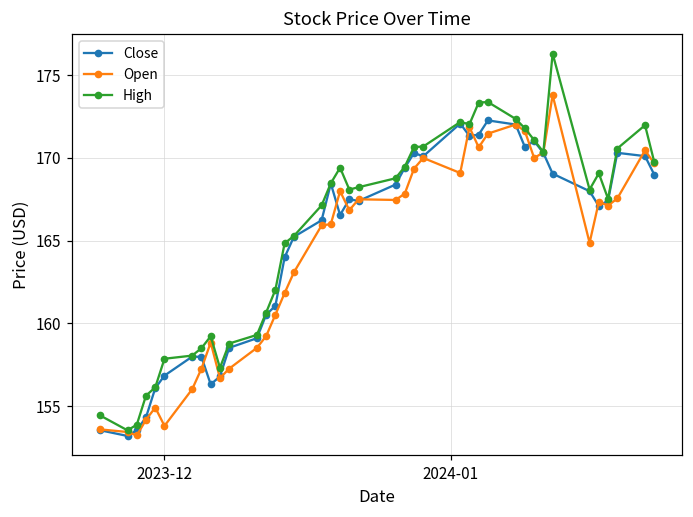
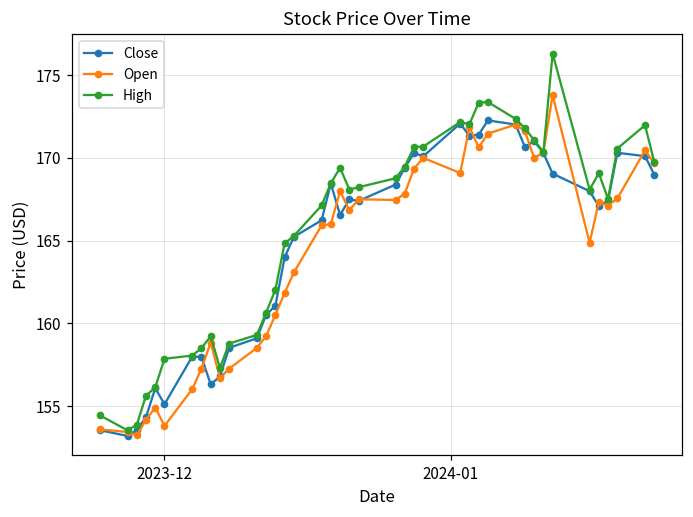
  {
    "Close": {
-     "2023-12": 156.8
+     "2023-12": 155.1
    },
    "Open": {
      "2023-12": 153.8
    },
    "High": {
      "2023-12": 157.9
    }
  }
